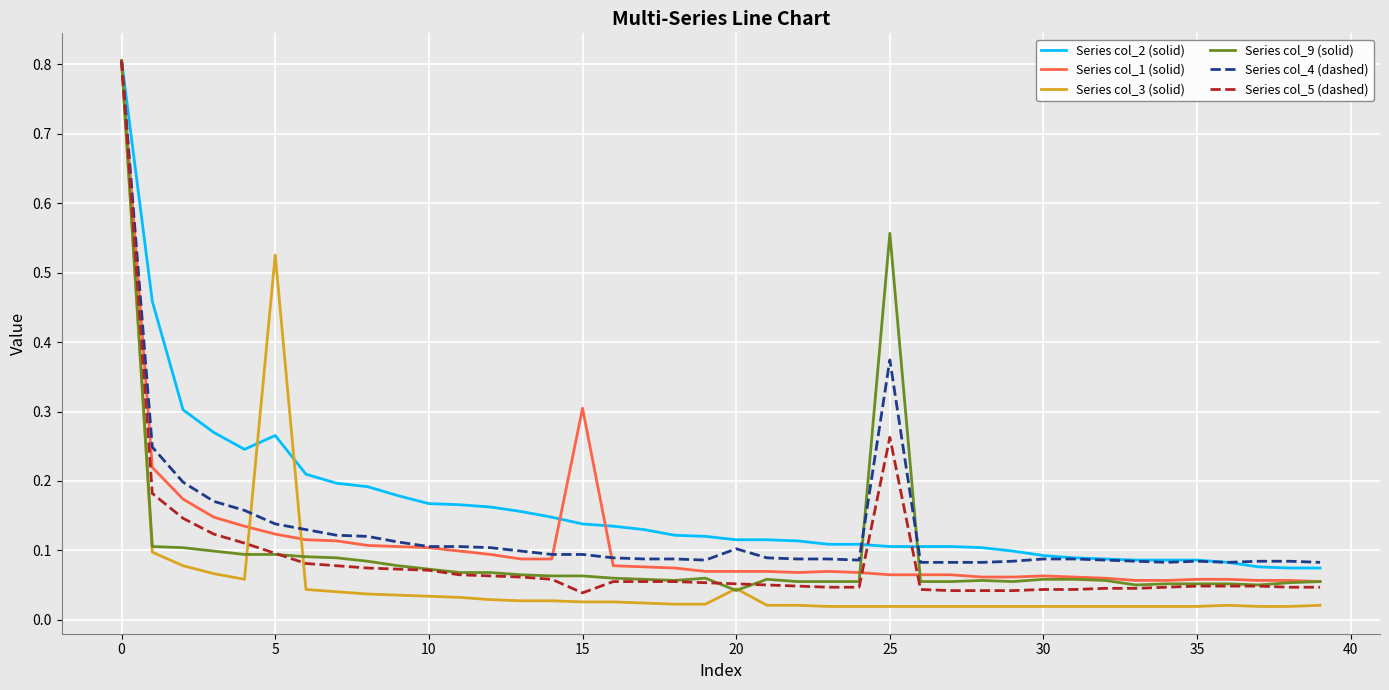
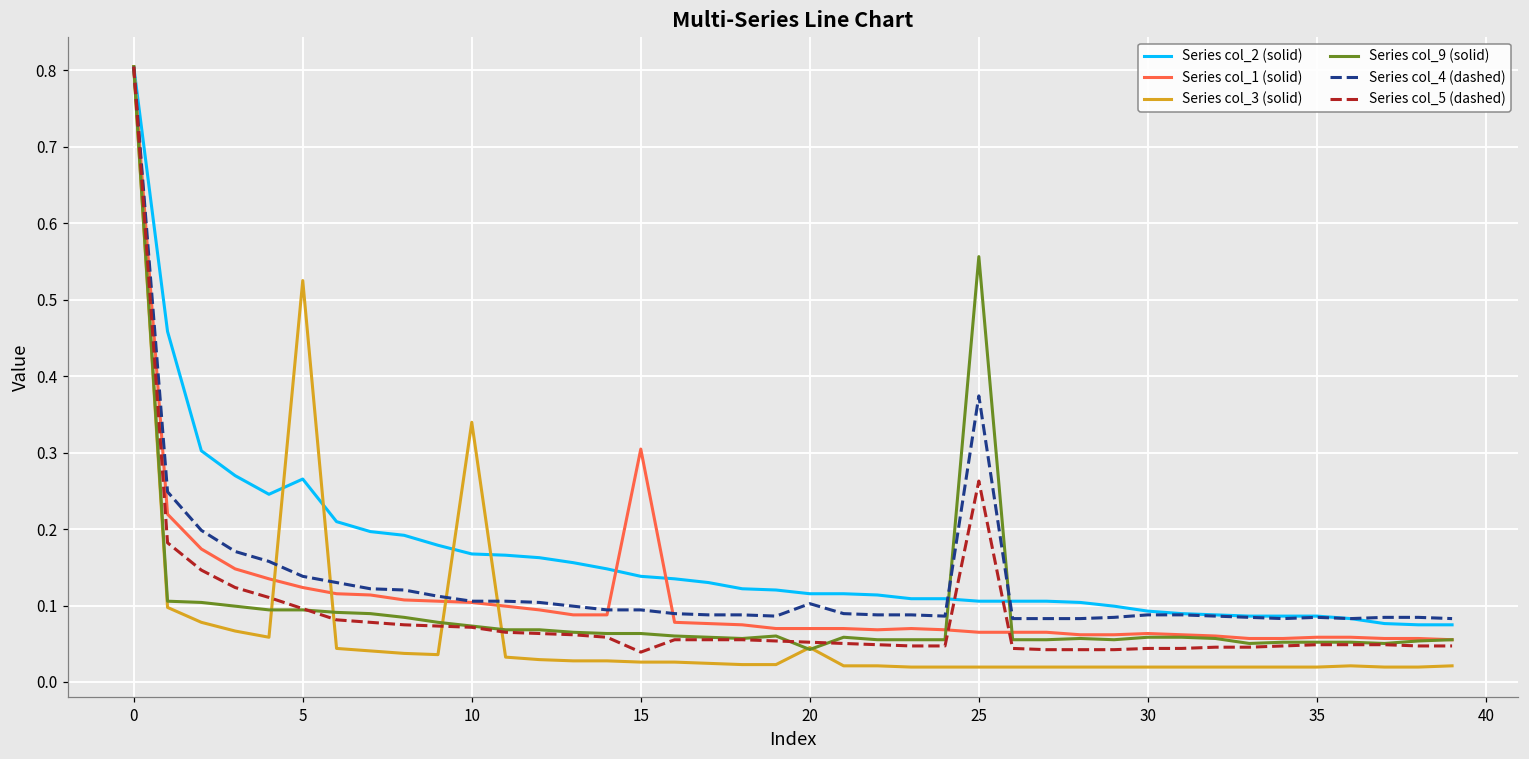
  {
    "Series col_2 (solid)": {
      "5": 0.27,
      "10": 0.17,
      "15": 0.14,
      "20": 0.12,
      "25": 0.11,
      "30": 0.09
    },
    "Series col_1 (solid)": {
      "5": 0.12,
      "15": 0.30,
      "20": 0.07,
      "25": 0.07,
      "30": 0.06,
      "35": 0.06
    },
    "Series col_3 (solid)": {
      "5": 0.53,
-     "10": 0.03,
+     "10": 0.34,
      "15": 0.03,
      "25": 0.02,
      "30": 0.02,
      "35": 0.02
    },
    "Series col_9 (solid)": {
      "15": 0.06,
      "25": 0.56,
      "30": 0.06
    },
    "Series col_4 (dashed)": {
      "5": 0.14,
      "15": 0.09,
      "20": 0.10,
      "25": 0.37,
      "30": 0.09
    },
    "Series col_5 (dashed)": {
      "15": 0.04,
      "20": 0.05,
      "25": 0.26,
      "30": 0.04
    }
  }
